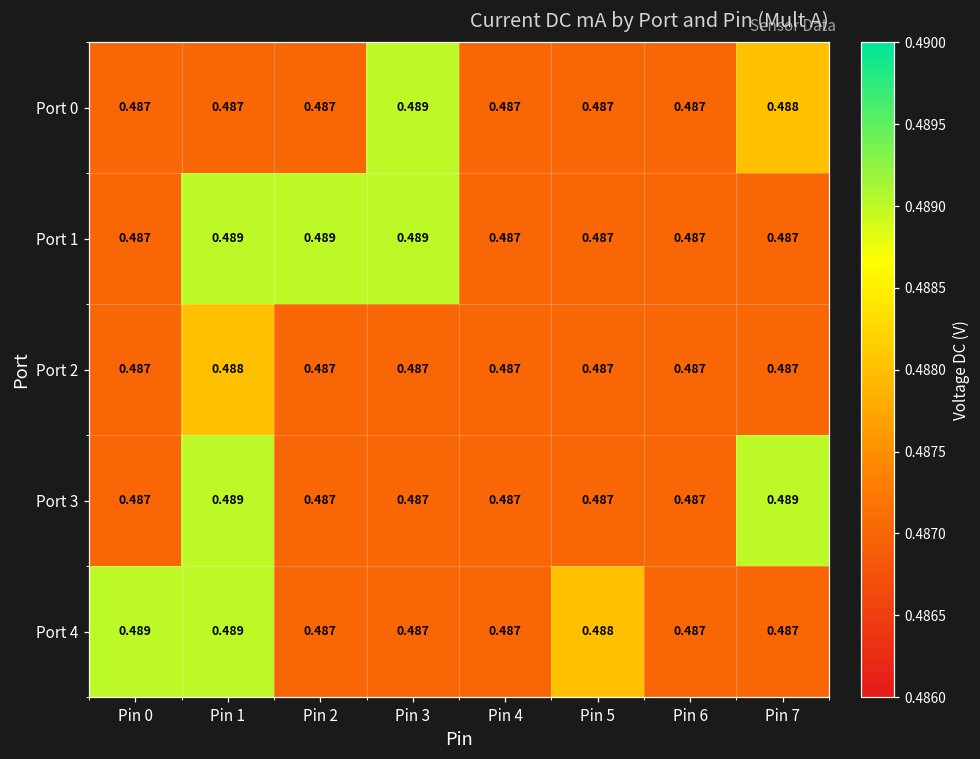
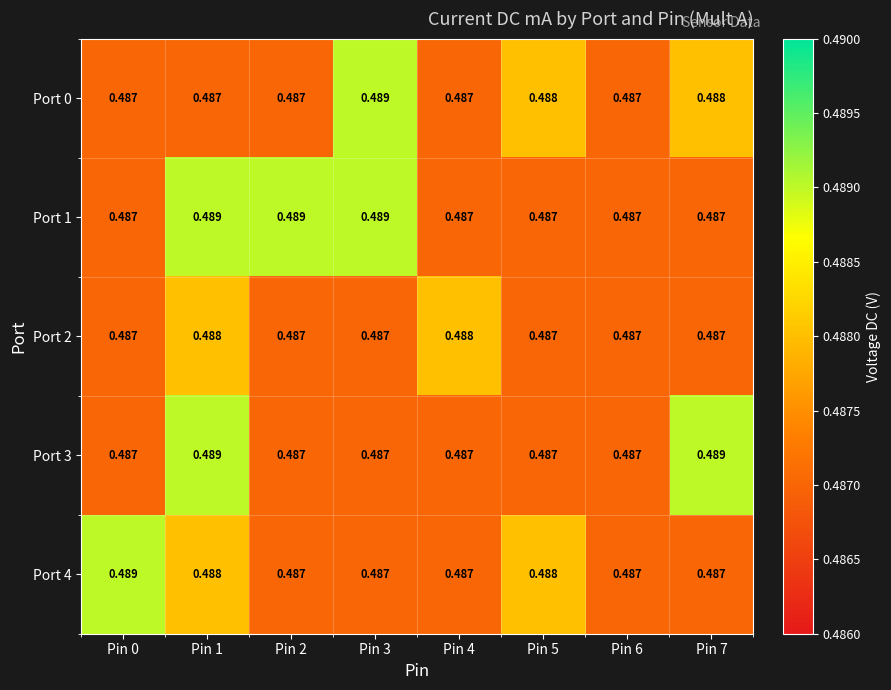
  {
    "Port 0": {
      "Pin 0": 0.487,
      "Pin 1": 0.487,
      "Pin 2": 0.487,
      "Pin 3": 0.489,
      "Pin 4": 0.487,
-     "Pin 5": 0.487,
+     "Pin 5": 0.488,
      "Pin 6": 0.487,
      "Pin 7": 0.488
    },
    "Port 1": {
      "Pin 0": 0.487,
      "Pin 1": 0.489,
      "Pin 2": 0.489,
      "Pin 3": 0.489,
      "Pin 4": 0.487,
      "Pin 5": 0.487,
      "Pin 6": 0.487,
      "Pin 7": 0.487
    },
    "Port 2": {
      "Pin 0": 0.487,
      "Pin 1": 0.488,
      "Pin 2": 0.487,
      "Pin 3": 0.487,
-     "Pin 4": 0.487,
+     "Pin 4": 0.488,
      "Pin 5": 0.487,
      "Pin 6": 0.487,
      "Pin 7": 0.487
    },
    "Port 3": {
      "Pin 0": 0.487,
      "Pin 1": 0.489,
      "Pin 2": 0.487,
      "Pin 3": 0.487,
      "Pin 4": 0.487,
      "Pin 5": 0.487,
      "Pin 6": 0.487,
      "Pin 7": 0.489
    },
    "Port 4": {
      "Pin 0": 0.489,
-     "Pin 1": 0.489,
+     "Pin 1": 0.488,
      "Pin 2": 0.487,
      "Pin 3": 0.487,
      "Pin 4": 0.487,
      "Pin 5": 0.488,
      "Pin 6": 0.487,
      "Pin 7": 0.487
    }
  }
